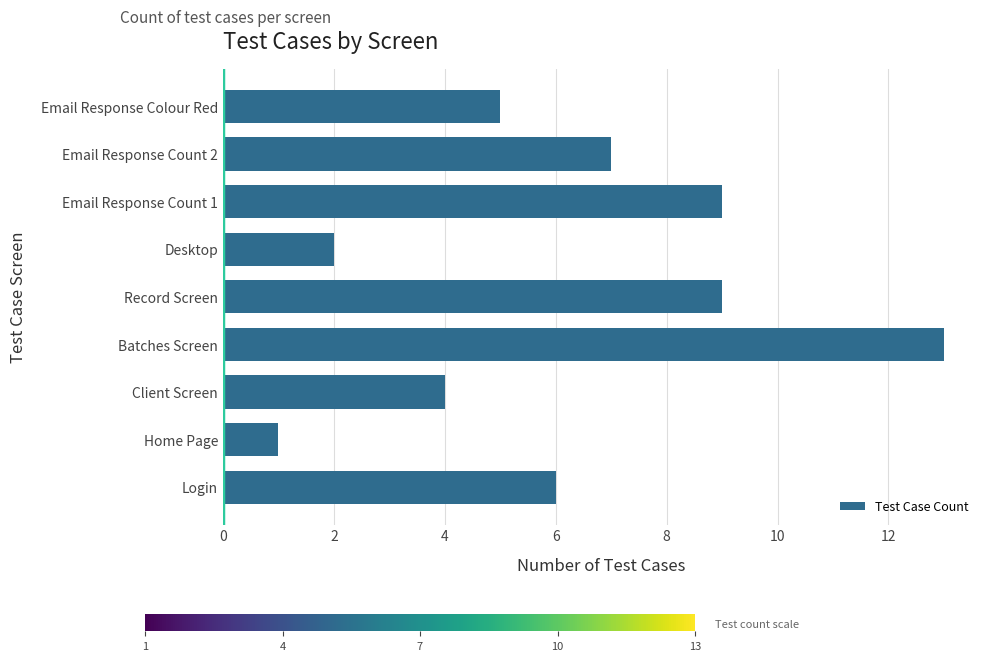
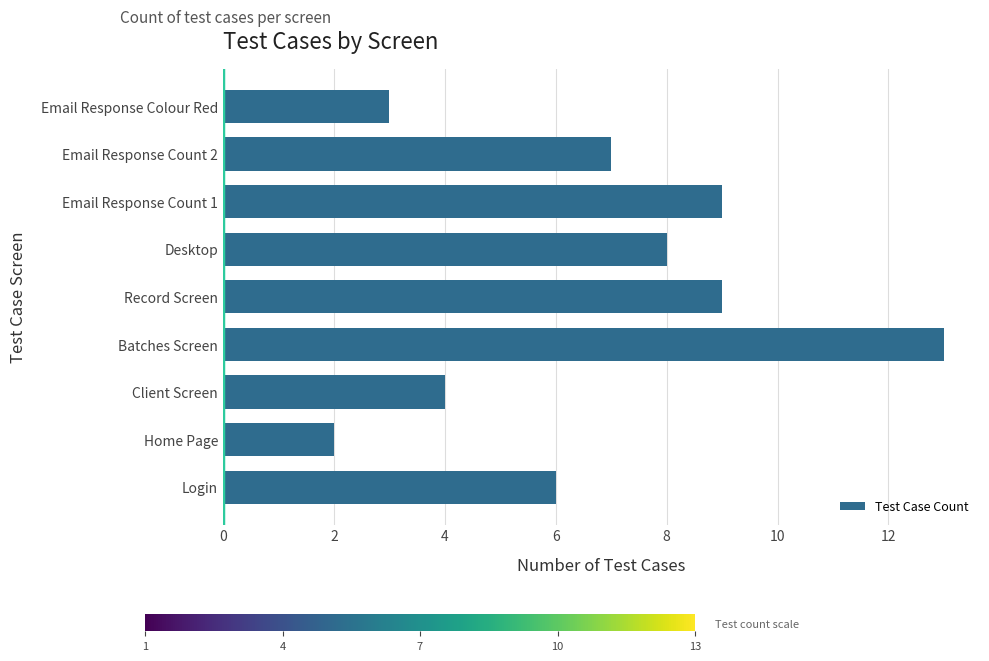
  {
-   "Email Response Colour Red": 5,
+   "Email Response Colour Red": 3,
    "Email Response Count 2": 7,
    "Email Response Count 1": 9,
-   "Desktop": 2,
+   "Desktop": 8,
    "Record Screen": 9,
    "Batches Screen": 13,
    "Client Screen": 4,
-   "Home Page": 1,
+   "Home Page": 2,
    "Login": 6
  }
